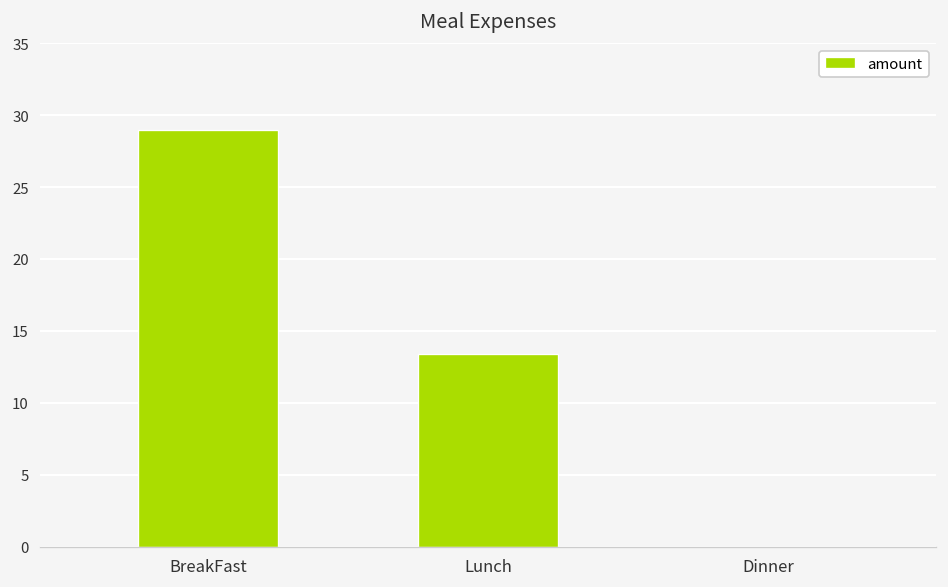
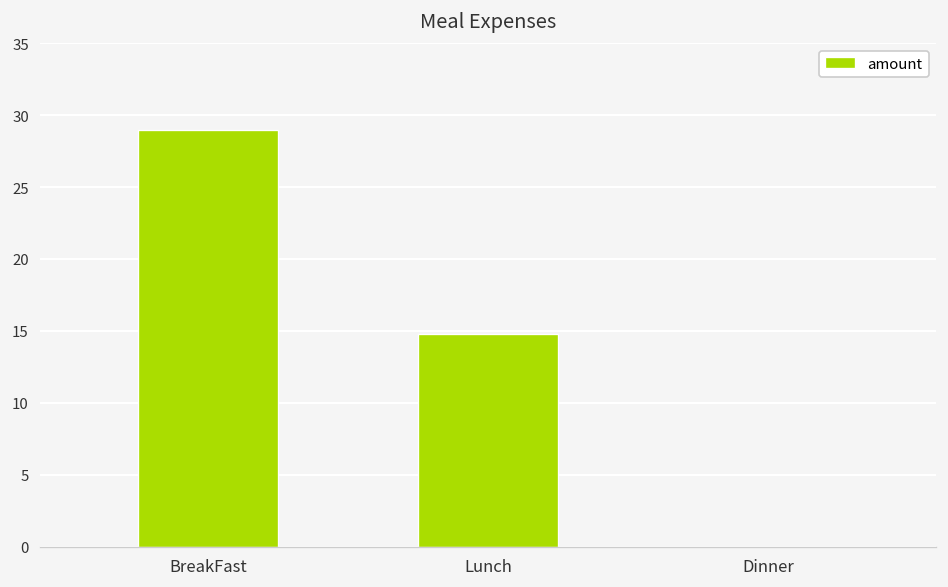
  {
    "BreakFast": 29.0,
-   "Lunch": 13.4,
+   "Lunch": 14.8,
    "Dinner": 0.0
  }
